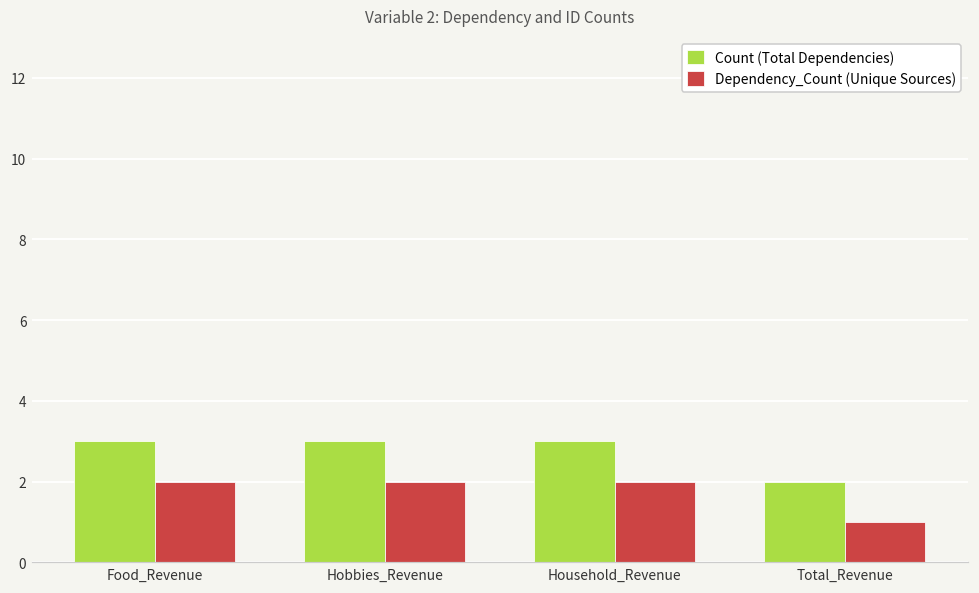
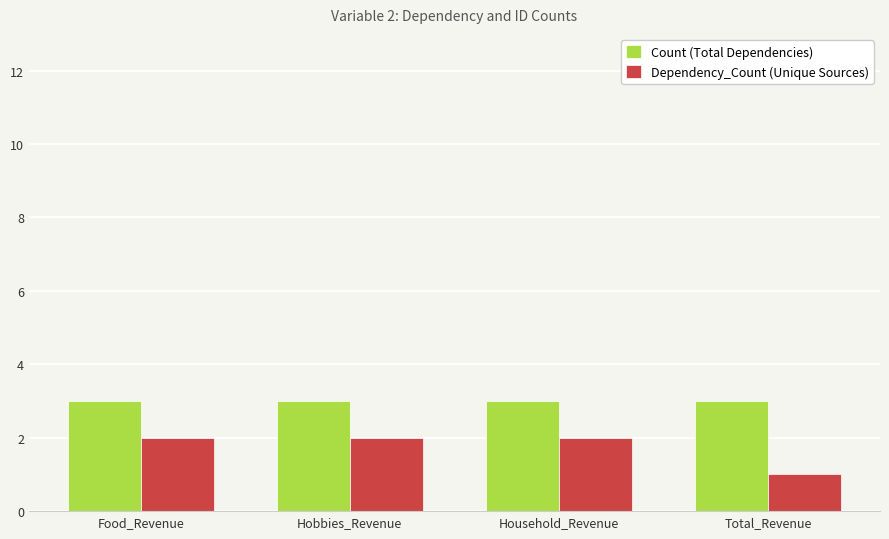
  {
    "Count (Total Dependencies)": {
      "Food_Revenue": 3,
      "Hobbies_Revenue": 3,
      "Household_Revenue": 3,
-     "Total_Revenue": 2
+     "Total_Revenue": 3
    },
    "Dependency_Count (Unique Sources)": {
      "Food_Revenue": 2,
      "Hobbies_Revenue": 2,
      "Household_Revenue": 2,
      "Total_Revenue": 1
    }
  }
